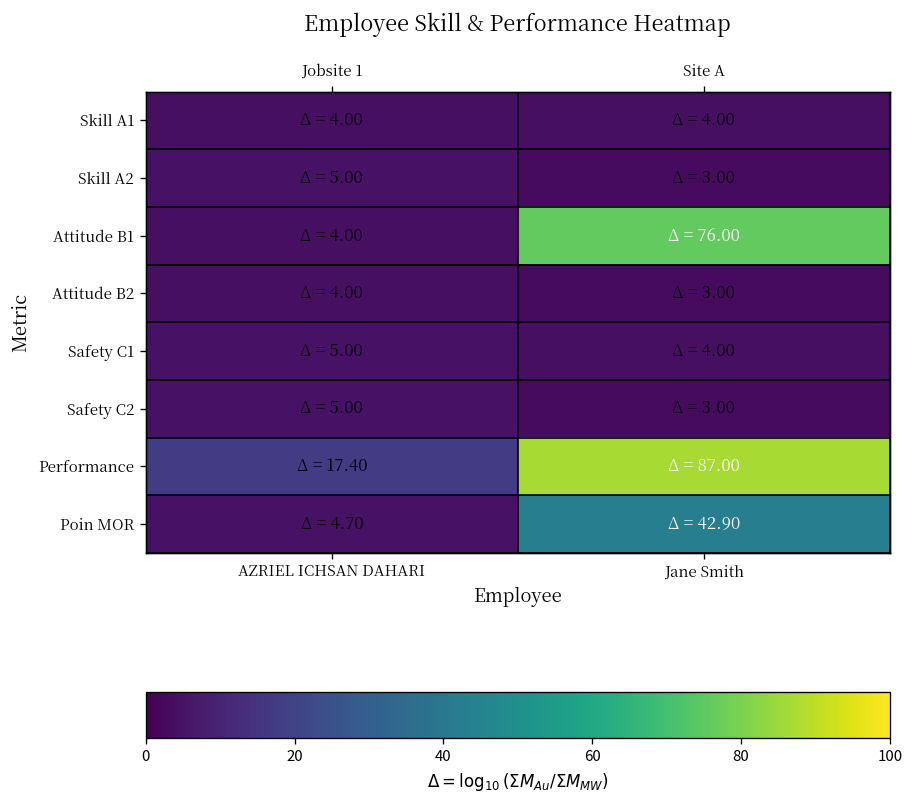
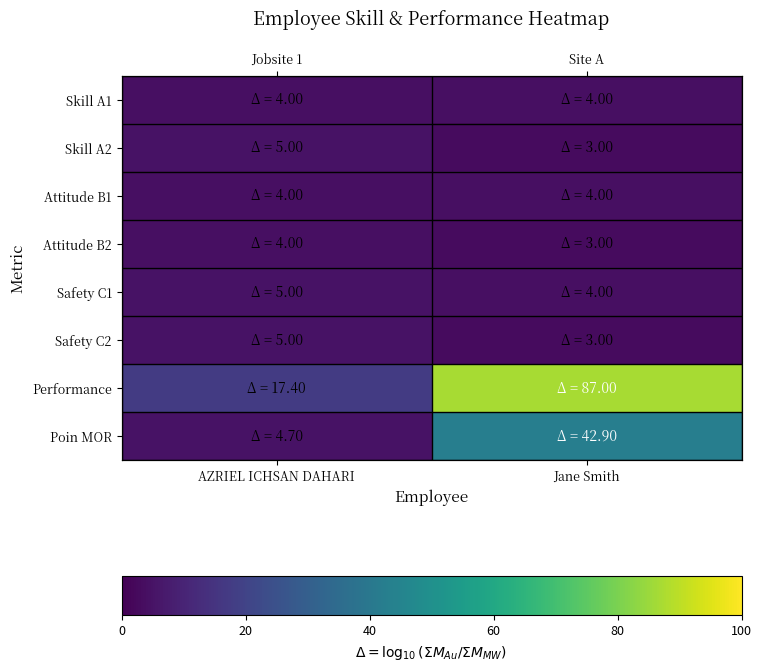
  {
    "Skill A1": {
      "AZRIEL ICHSAN DAHARI": 4.00,
      "Jane Smith": 4.00
    },
    "Skill A2": {
      "AZRIEL ICHSAN DAHARI": 5.00,
      "Jane Smith": 3.00
    },
    "Attitude B1": {
      "AZRIEL ICHSAN DAHARI": 4.00,
-     "Jane Smith": 76.00
+     "Jane Smith": 4.00
    },
    "Attitude B2": {
      "AZRIEL ICHSAN DAHARI": 4.00,
      "Jane Smith": 3.00
    },
    "Safety C1": {
      "AZRIEL ICHSAN DAHARI": 5.00,
      "Jane Smith": 4.00
    },
    "Safety C2": {
      "AZRIEL ICHSAN DAHARI": 5.00,
      "Jane Smith": 3.00
    },
    "Performance": {
      "AZRIEL ICHSAN DAHARI": 17.40,
      "Jane Smith": 87.00
    },
    "Poin MOR": {
      "AZRIEL ICHSAN DAHARI": 4.70,
      "Jane Smith": 42.90
    }
  }
